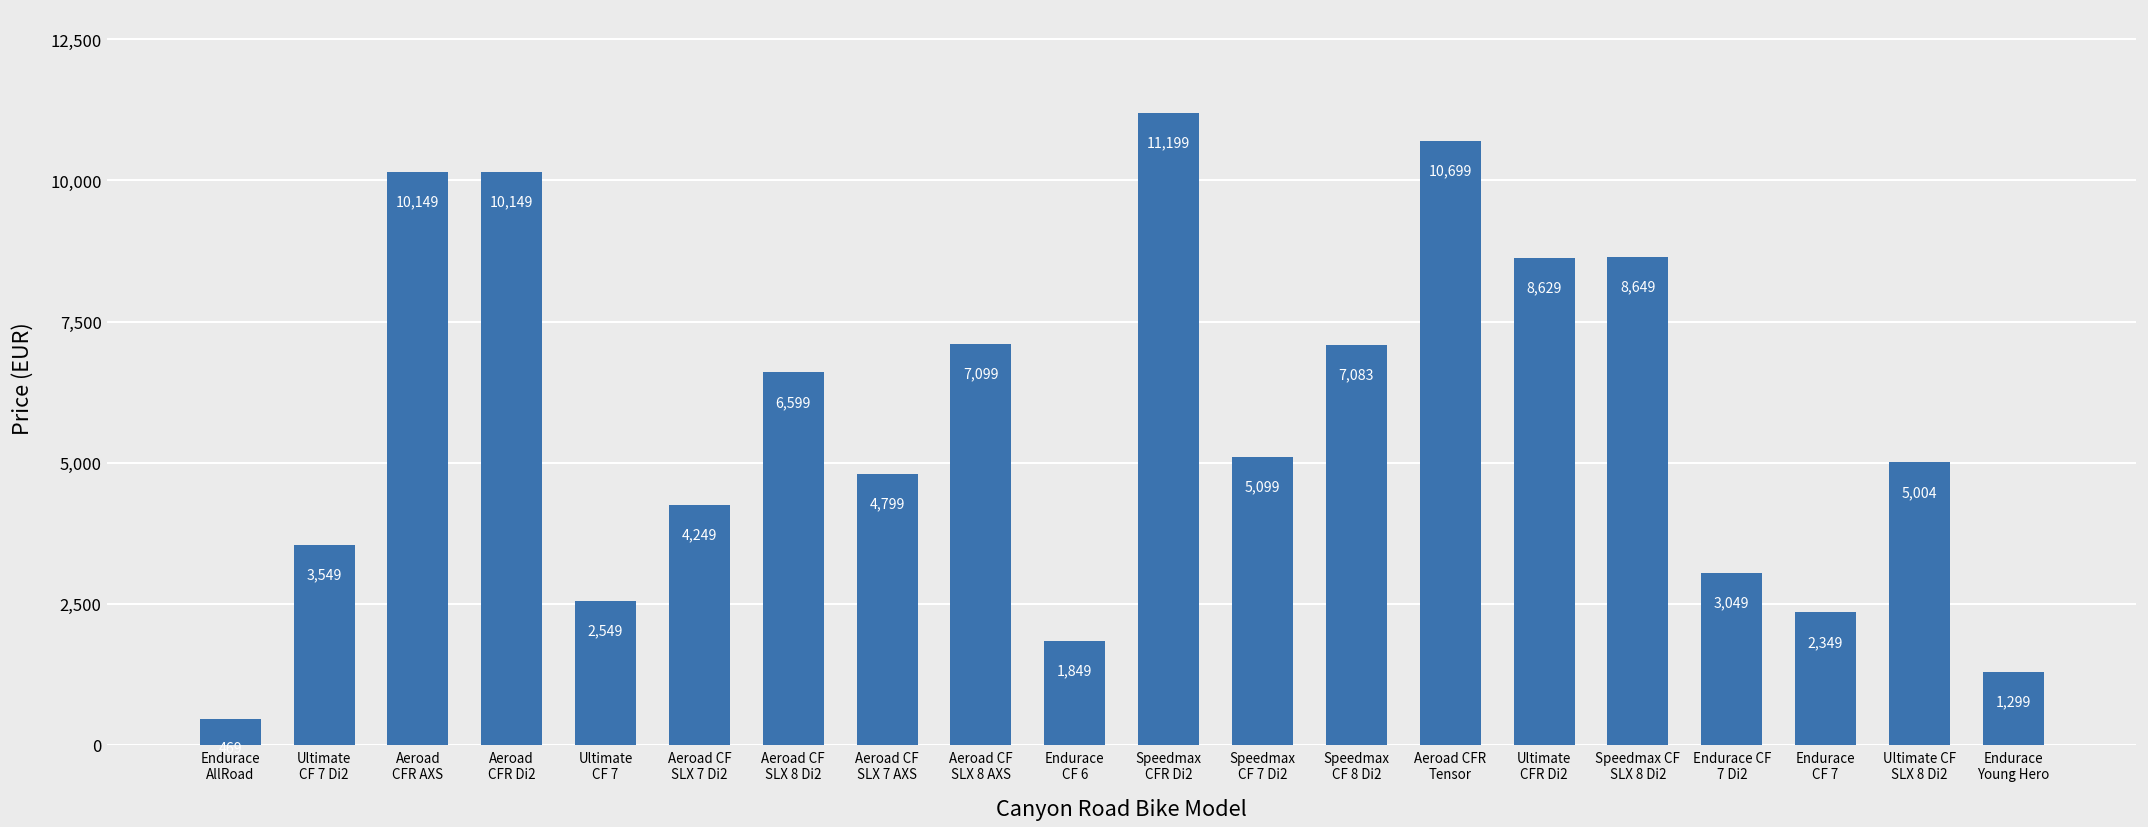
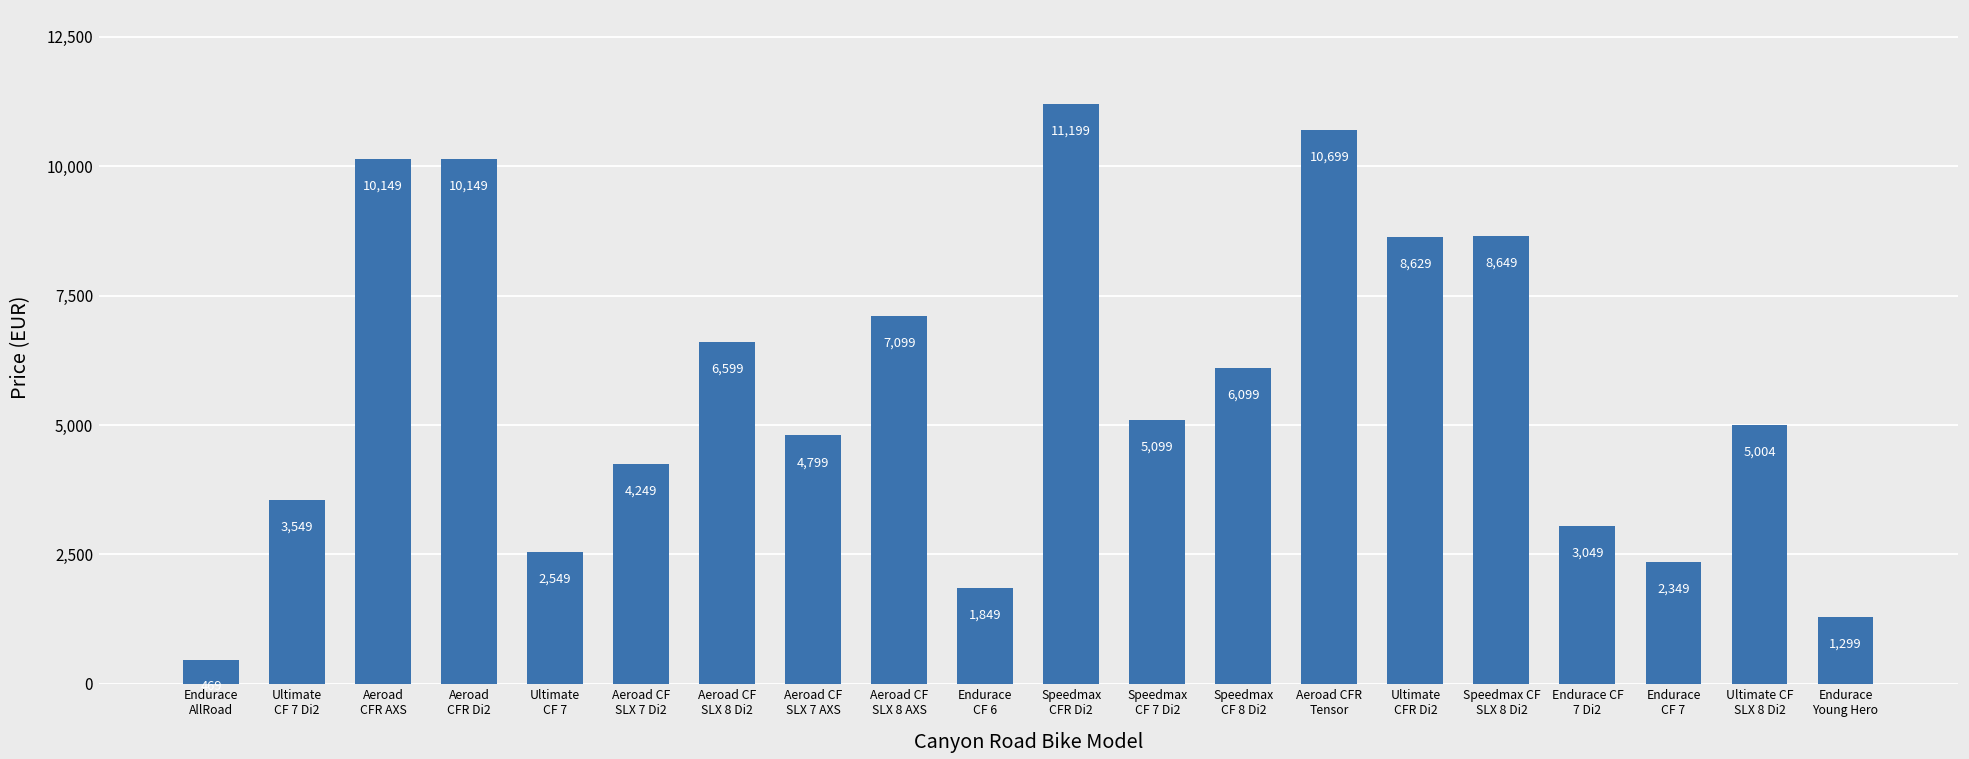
  {
    "Ultimate CF 7 Di2": "3,549",
    "Aeroad CFR AXS": "10,149",
    "Aeroad CFR Di2": "10,149",
    "Ultimate CF 7": "2,549",
    "Aeroad CF SLX 7 Di2": "4,249",
    "Aeroad CF SLX 8 Di2": "6,599",
    "Aeroad CF SLX 7 AXS": "4,799",
    "Aeroad CF SLX 8 AXS": "7,099",
    "Endurace CF 6": "1,849",
    "Speedmax CFR Di2": "11,199",
    "Speedmax CF 7 Di2": "5,099",
-   "Speedmax CF 8 Di2": "7,083",
+   "Speedmax CF 8 Di2": "6,099",
    "Aeroad CFR Tensor": "10,699",
    "Ultimate CFR Di2": "8,629",
    "Speedmax CF SLX 8 Di2": "8,649",
    "Endurace CF 7 Di2": "3,049",
    "Endurace CF 7": "2,349",
    "Ultimate CF SLX 8 Di2": "5,004",
    "Endurace Young Hero": "1,299"
  }
